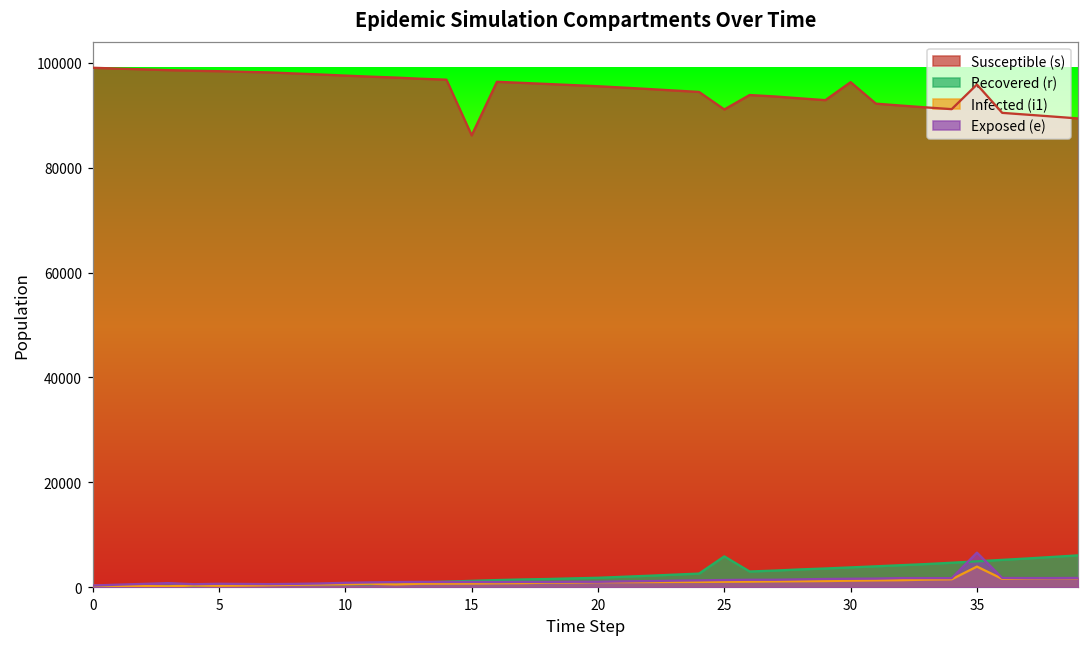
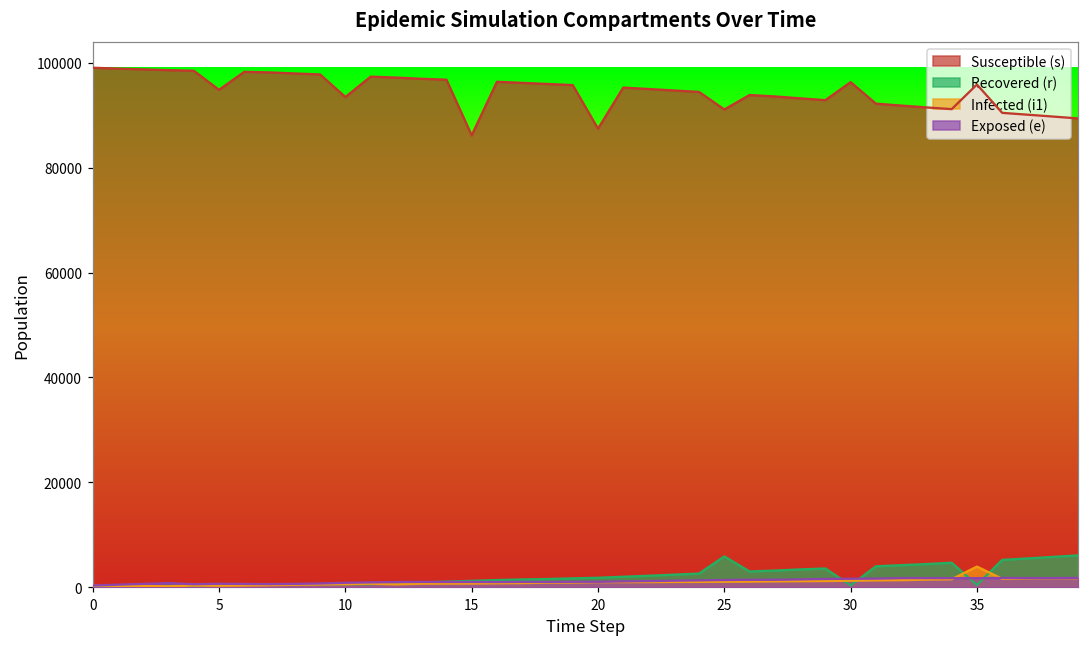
  {
    "Susceptible (s)": {
      "0": 99000,
-     "5": 98000,
-     "10": 98000,
+     "5": 95000,
+     "10": 93000,
      "15": 86000,
-     "20": 96000,
+     "20": 87000,
      "25": 91000,
      "30": 96000
    },
    "Recovered (r)": {
      "20": 2000,
      "25": 6000,
-     "30": 4000,
-     "35": 5000
+     "30": 0,
+     "35": 0
    },
    "Infected (i1)": {
      "35": 4000
    },
    "Exposed (e)": {
-     "35": 7000
+     "35": 2000
    }
  }
